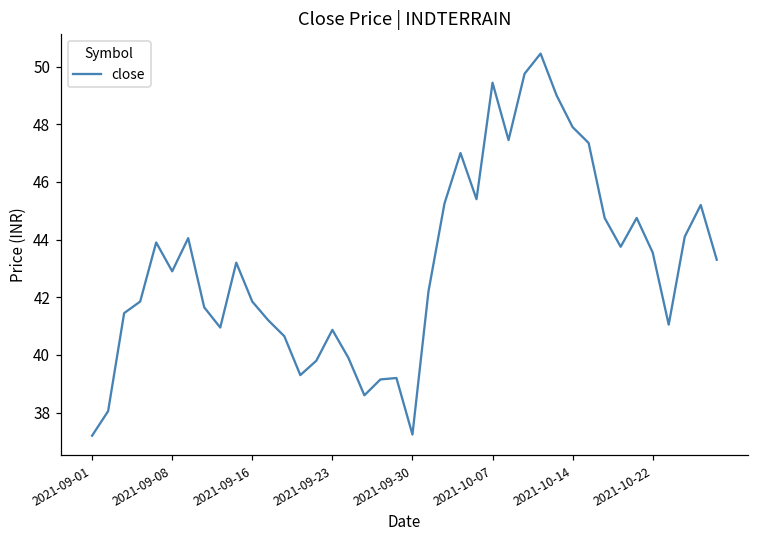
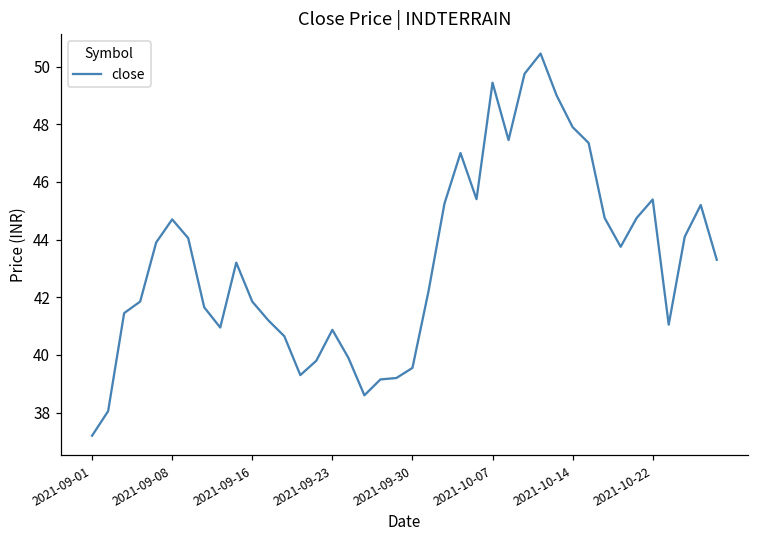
  {
    "2021-09-01": 37.2,
-   "2021-09-08": 42.9,
+   "2021-09-08": 44.7,
    "2021-09-16": 41.9,
    "2021-09-23": 40.9,
-   "2021-09-30": 37.2,
+   "2021-09-30": 39.6,
    "2021-10-07": 49.4,
    "2021-10-14": 47.9,
-   "2021-10-22": 43.6
+   "2021-10-22": 45.4
  }
